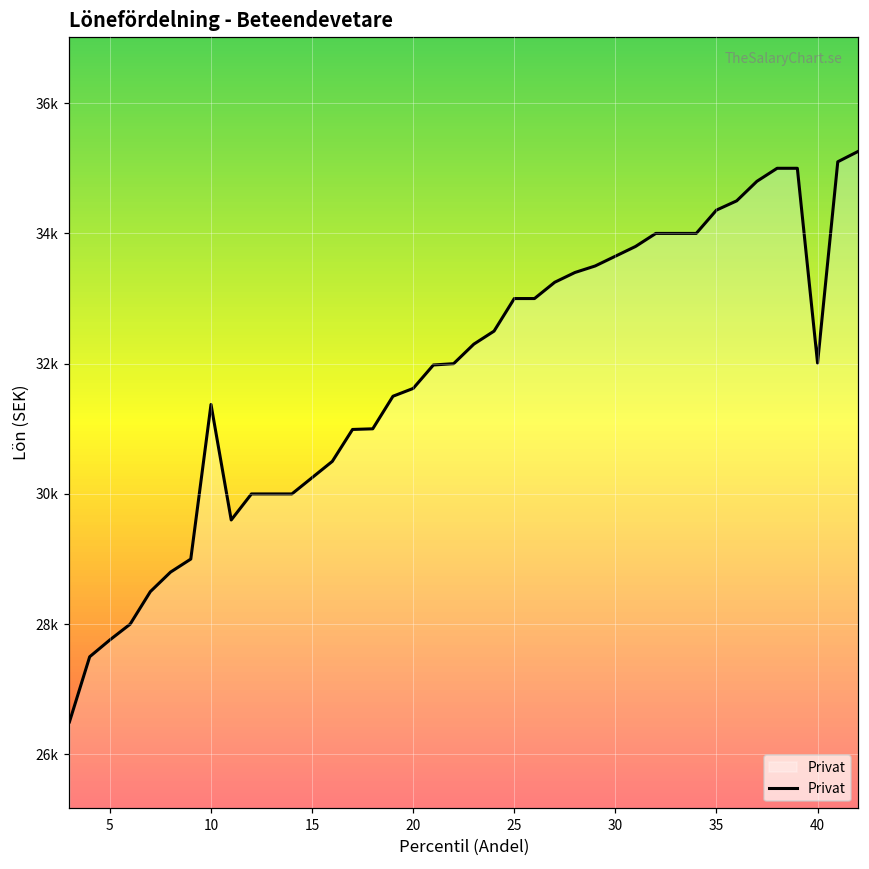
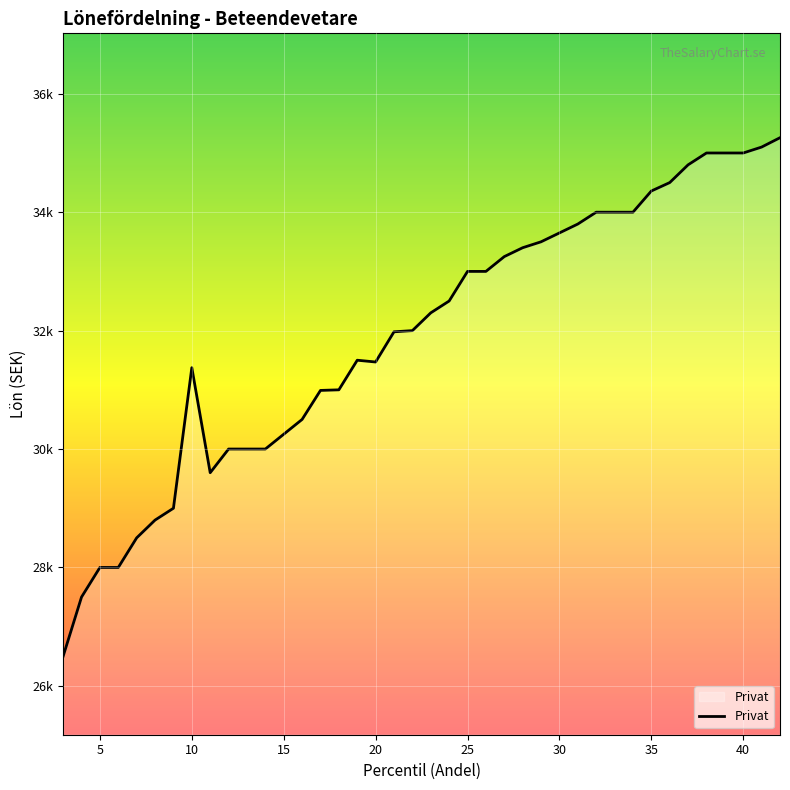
  {
-   "5": 27800,
+   "5": 28000,
    "10": 31400,
    "15": 30300,
-   "20": 31600,
+   "20": 31500,
    "25": 33000,
    "30": 33700,
    "35": 34400,
-   "40": 32000
+   "40": 35000
  }
